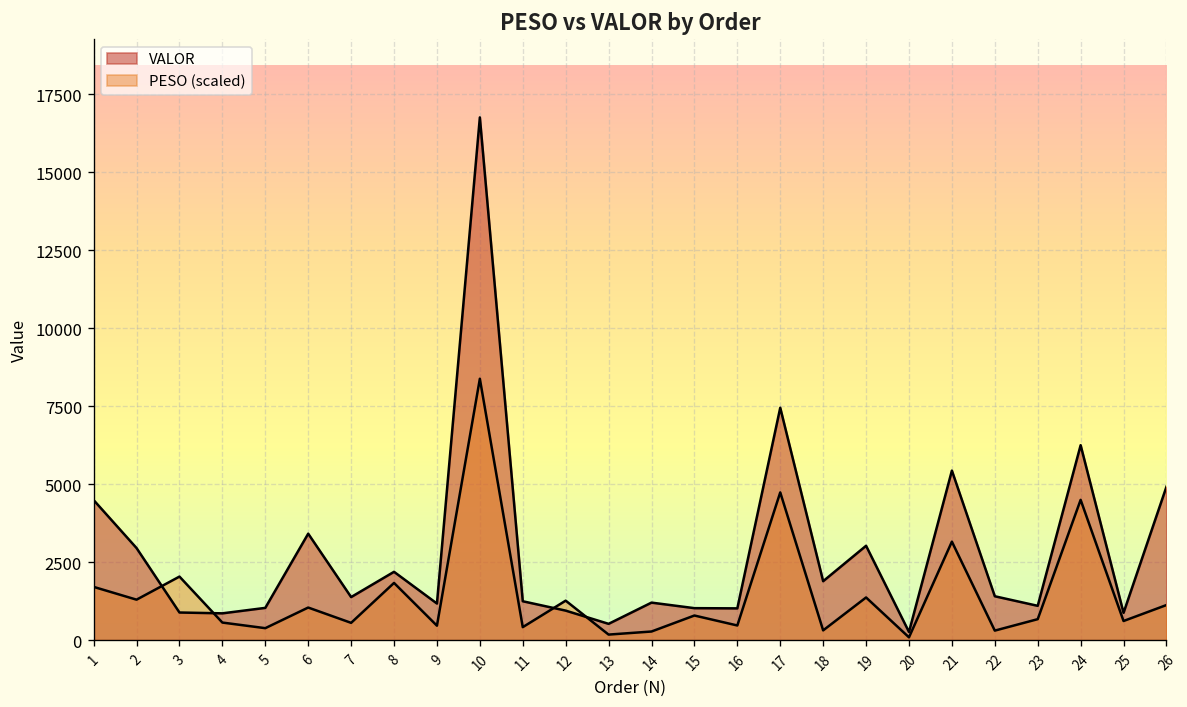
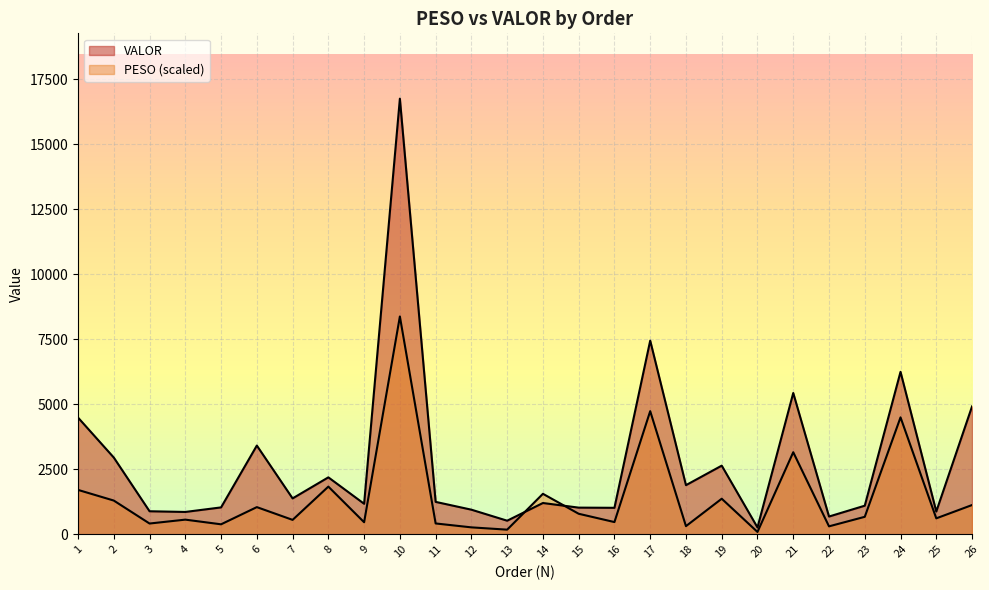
  {
    "VALOR": {
      "1": 4500,
      "2": 3000,
      "3": 900,
      "4": 900,
      "5": 1000,
      "6": 3400,
      "7": 1400,
      "8": 2200,
      "9": 1200,
      "10": 16800,
      "11": 1200,
      "12": 900,
      "13": 500,
      "14": 1200,
      "15": 1000,
      "16": 1000,
      "17": 7400,
      "18": 1900,
-     "19": 3000,
+     "19": 2600,
      "20": 300,
      "21": 5400,
-     "22": 1400,
+     "22": 700,
      "23": 1100,
      "24": 6200,
      "25": 900,
      "26": 4900
    },
    "PESO (scaled)": {
      "1": 1700,
      "2": 1300,
-     "3": 2000,
+     "3": 400,
      "4": 600,
      "5": 400,
      "6": 1000,
      "7": 600,
      "8": 1800,
      "9": 500,
      "10": 8400,
      "11": 400,
-     "12": 1300,
+     "12": 300,
      "13": 200,
-     "14": 300,
+     "14": 1600,
      "15": 800,
      "16": 500,
      "17": 4700,
      "18": 300,
      "19": 1400,
      "20": 100,
      "21": 3200,
      "22": 300,
      "23": 700,
      "24": 4500,
      "25": 600,
      "26": 1100
    }
  }
